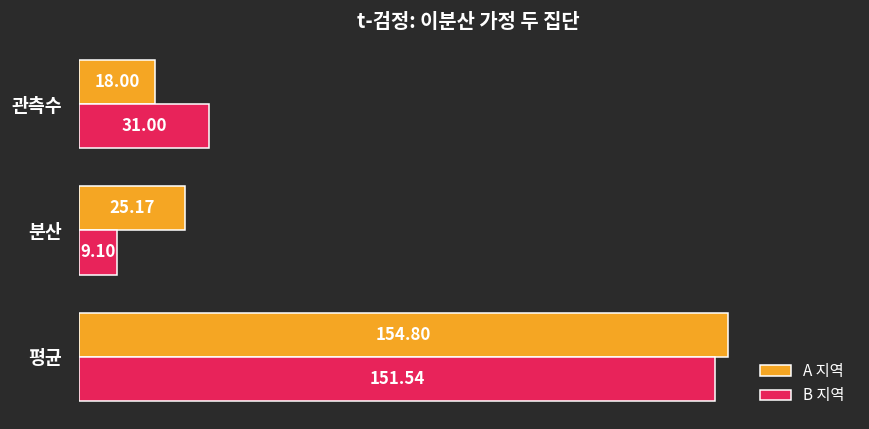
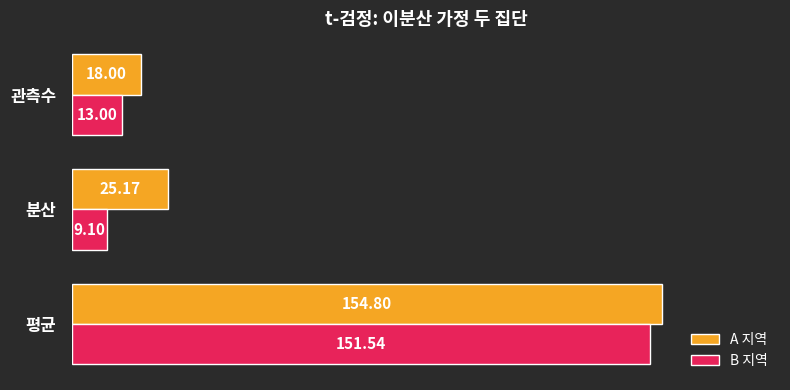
  {
    "A 지역": {
      "관측수": 18.00,
      "분산": 25.17,
      "평균": 154.80
    },
    "B 지역": {
-     "관측수": 31.00,
+     "관측수": 13.00,
      "분산": 9.10,
      "평균": 151.54
    }
  }
